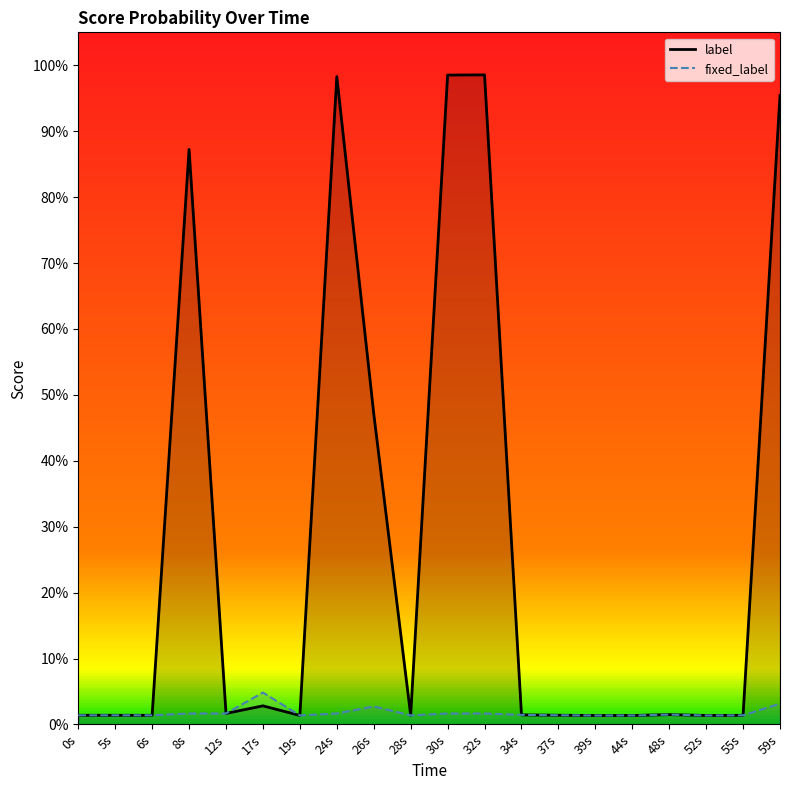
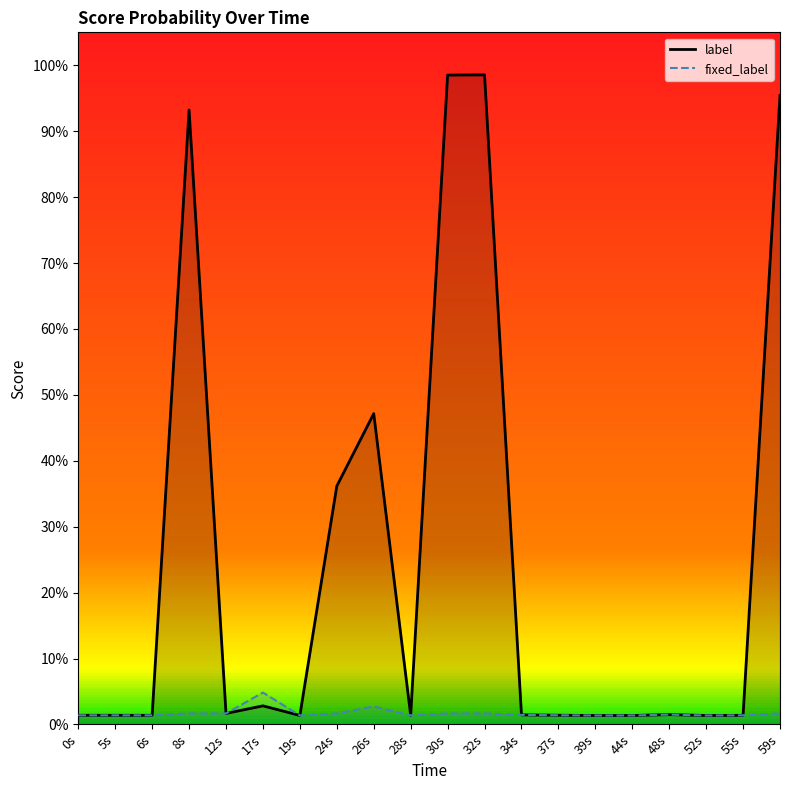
  {
    "label": {
-     "8s": "87%",
+     "8s": "93%",
      "17s": "3%",
-     "24s": "98%",
+     "24s": "36%",
      "26s": "47%",
      "30s": "99%",
      "32s": "99%",
      "59s": "95%"
    },
    "fixed_label": {
      "8s": "2%",
      "17s": "5%",
      "24s": "2%",
      "26s": "3%",
      "30s": "2%",
      "32s": "2%",
-     "59s": "3%"
+     "59s": "2%"
    }
  }
